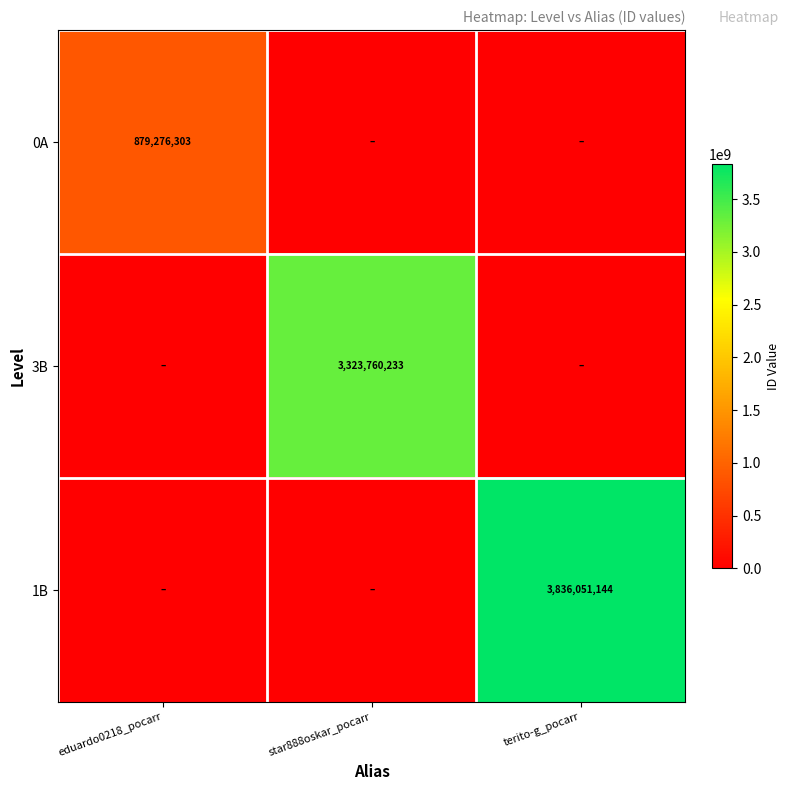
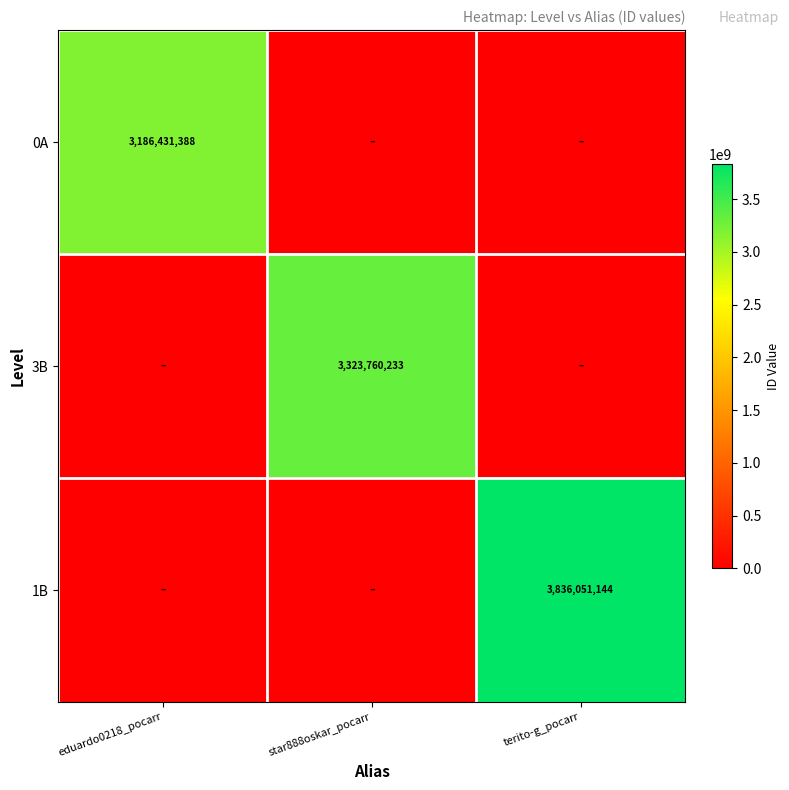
  {
    "0A": {
-     "eduardo0218_pocarr": "879,276,303"
+     "eduardo0218_pocarr": "3,186,431,388"
    },
    "3B": {
      "star888oskar_pocarr": "3,323,760,233"
    },
    "1B": {
      "terito-g_pocarr": "3,836,051,144"
    }
  }
